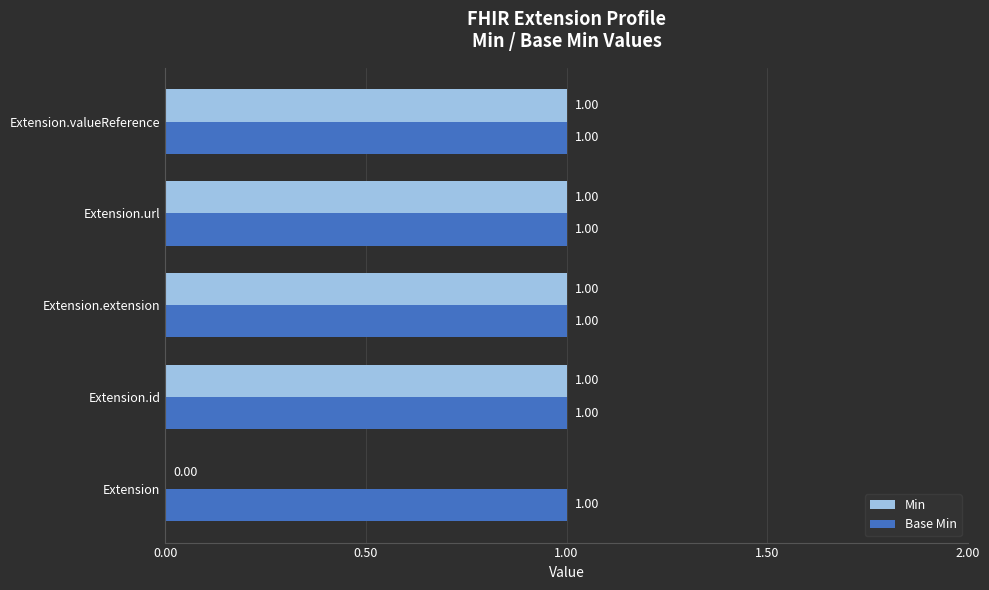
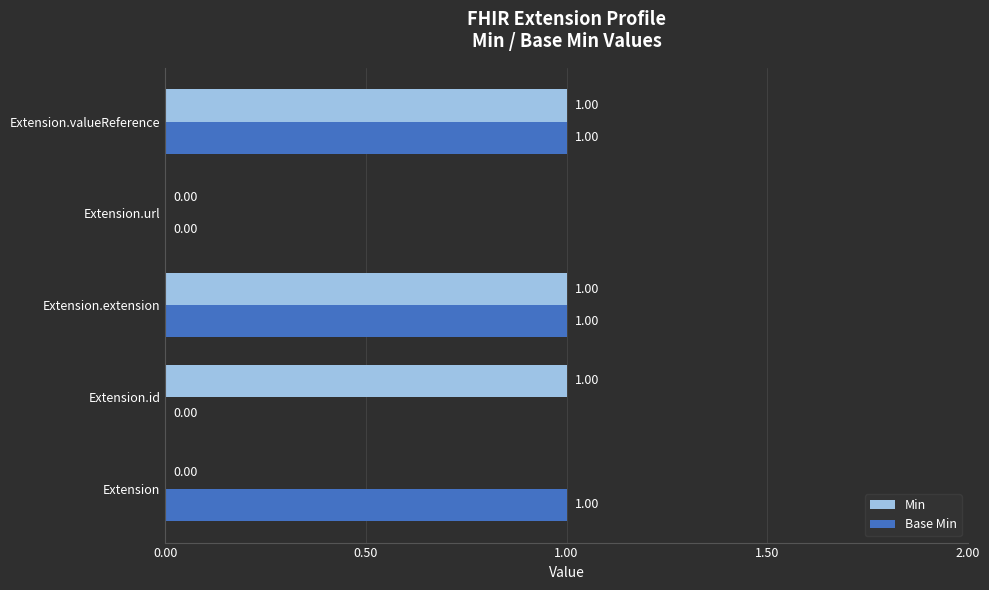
  {
    "Min": {
      "Extension.valueReference": 1.00,
-     "Extension.url": 1.00,
+     "Extension.url": 0.00,
      "Extension.extension": 1.00,
      "Extension.id": 1.00,
      "Extension": 0.00
    },
    "Base Min": {
      "Extension.valueReference": 1.00,
-     "Extension.url": 1.00,
+     "Extension.url": 0.00,
      "Extension.extension": 1.00,
-     "Extension.id": 1.00,
+     "Extension.id": 0.00,
      "Extension": 1.00
    }
  }
